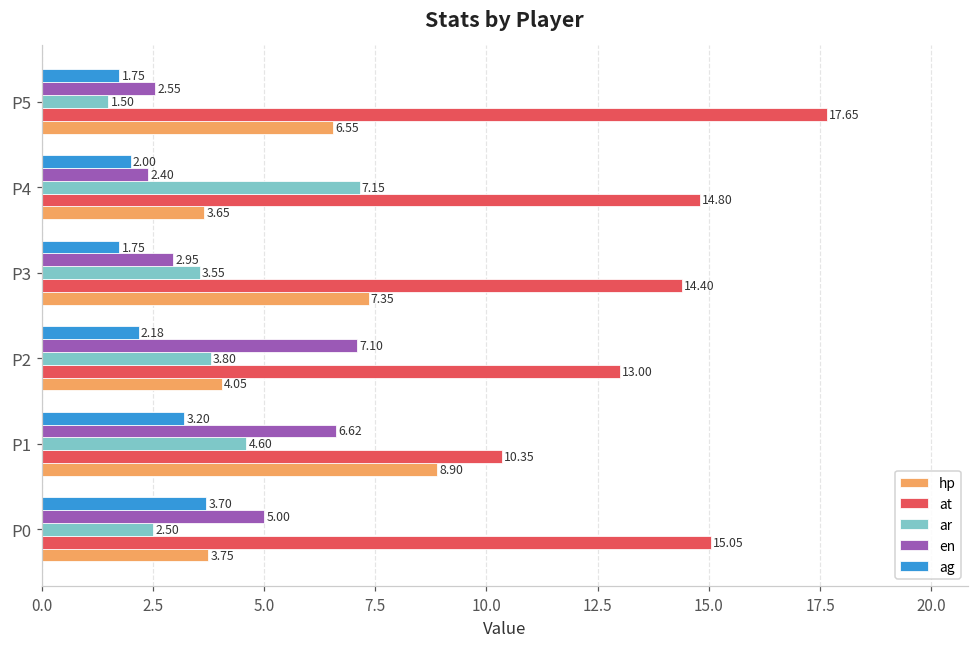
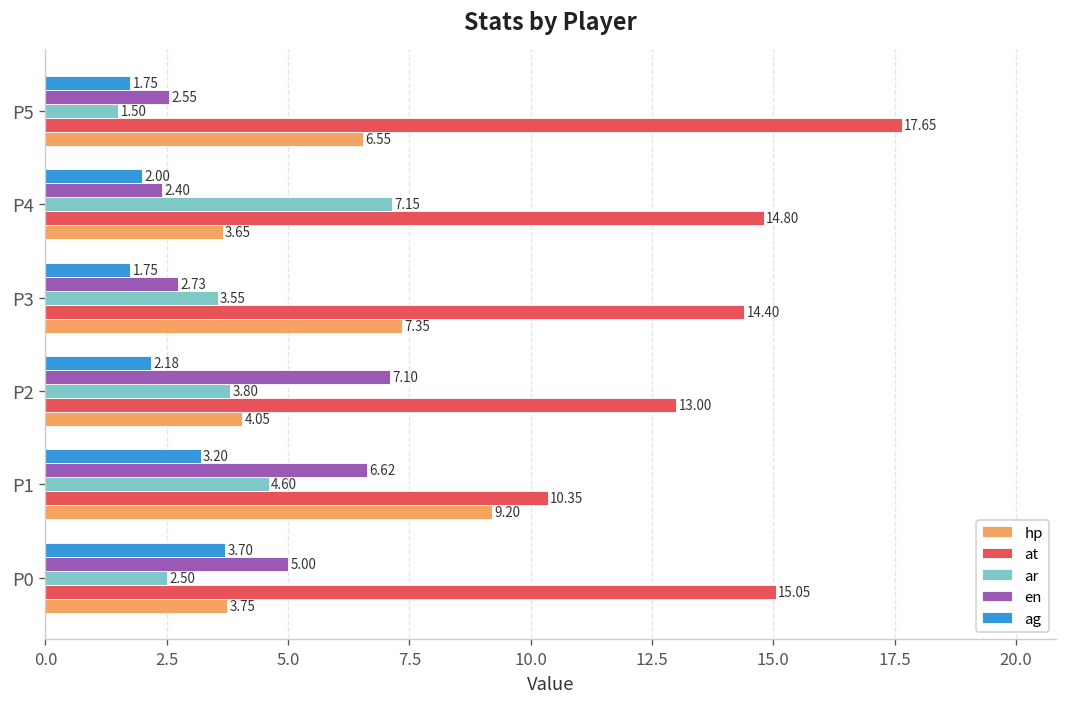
  {
    "hp": {
      "P5": 6.55,
      "P4": 3.65,
      "P3": 7.35,
      "P2": 4.05,
-     "P1": 8.90,
+     "P1": 9.20,
      "P0": 3.75
    },
    "at": {
      "P5": 17.65,
      "P4": 14.80,
      "P3": 14.40,
      "P2": 13.00,
      "P1": 10.35,
      "P0": 15.05
    },
    "ar": {
      "P5": 1.50,
      "P4": 7.15,
      "P3": 3.55,
      "P2": 3.80,
      "P1": 4.60,
      "P0": 2.50
    },
    "en": {
      "P5": 2.55,
      "P4": 2.40,
-     "P3": 2.95,
+     "P3": 2.73,
      "P2": 7.10,
      "P1": 6.62,
      "P0": 5.00
    },
    "ag": {
      "P5": 1.75,
      "P4": 2.00,
      "P3": 1.75,
      "P2": 2.18,
      "P1": 3.20,
      "P0": 3.70
    }
  }
